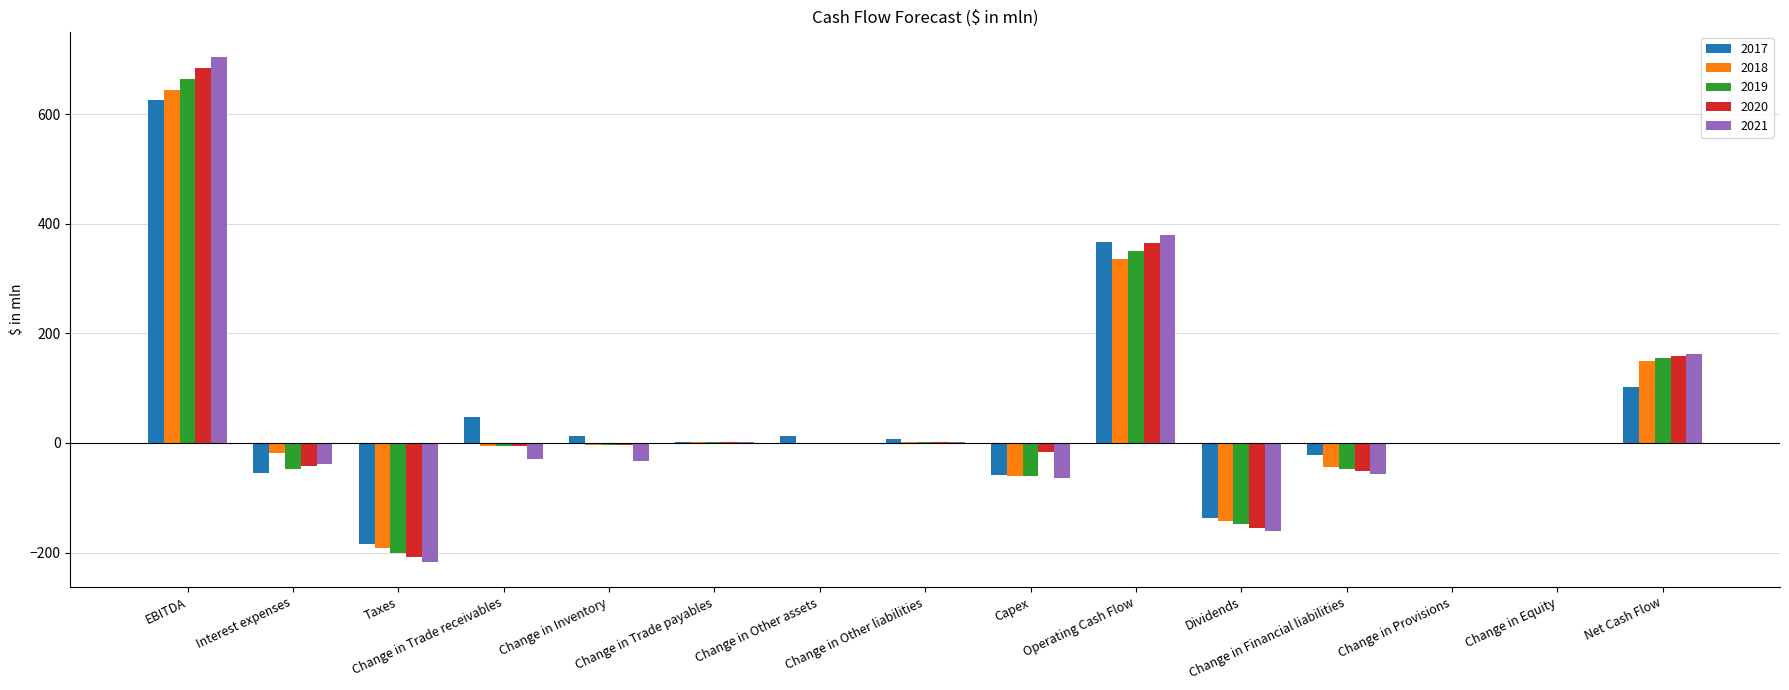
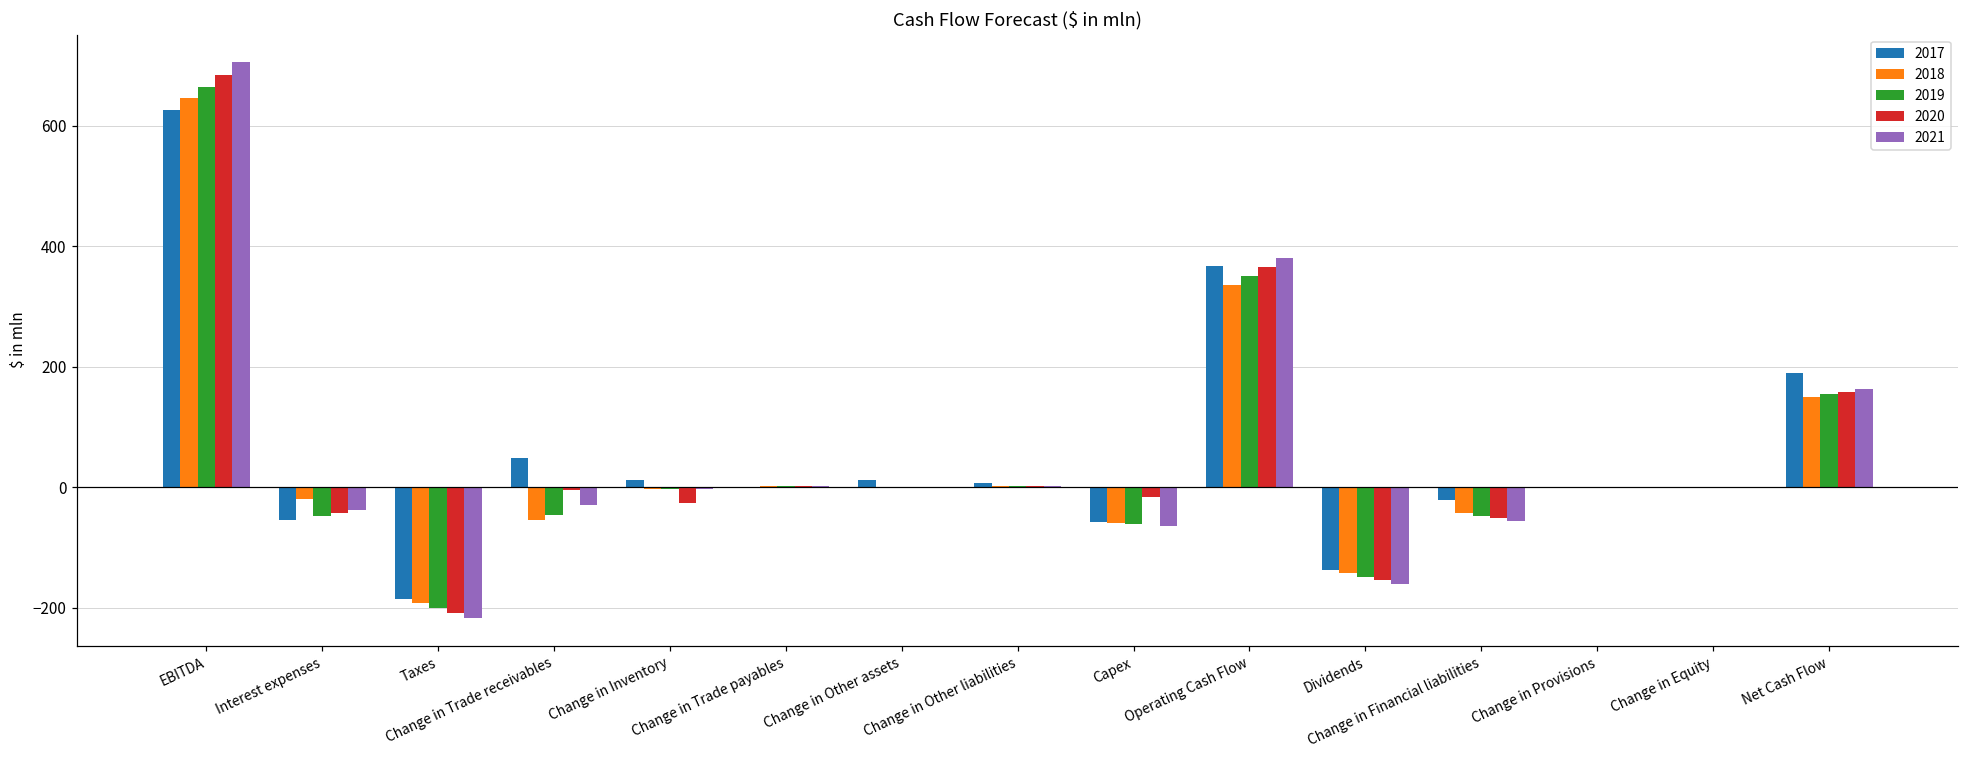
  {
    "2017": {
      "EBITDA": 630,
      "Interest expenses": -50,
      "Taxes": -180,
      "Change in Trade receivables": 50,
      "Change in Inventory": 10,
      "Change in Other assets": 10,
      "Change in Other liabilities": 10,
      "Capex": -60,
      "Operating Cash Flow": 370,
      "Dividends": -140,
      "Change in Financial liabilities": -20,
      "Change in Provisions": 0,
      "Change in Equity": 0,
-     "Net Cash Flow": 100
+     "Net Cash Flow": 190
    },
    "2018": {
      "EBITDA": 650,
      "Interest expenses": -20,
      "Taxes": -190,
-     "Change in Trade receivables": 0,
+     "Change in Trade receivables": -50,
      "Capex": -60,
      "Operating Cash Flow": 340,
      "Dividends": -140,
      "Change in Financial liabilities": -40,
      "Change in Provisions": 0,
      "Change in Equity": 0,
      "Net Cash Flow": 150
    },
    "2019": {
      "EBITDA": 660,
      "Interest expenses": -50,
      "Taxes": -200,
-     "Change in Trade receivables": -10,
+     "Change in Trade receivables": -50,
      "Capex": -60,
      "Operating Cash Flow": 350,
      "Dividends": -150,
      "Change in Financial liabilities": -50,
      "Change in Provisions": 0,
      "Change in Equity": 0,
      "Net Cash Flow": 150
    },
    "2020": {
      "EBITDA": 680,
      "Interest expenses": -40,
      "Taxes": -210,
      "Change in Trade receivables": -10,
-     "Change in Inventory": 0,
+     "Change in Inventory": -30,
      "Capex": -20,
      "Operating Cash Flow": 360,
      "Dividends": -150,
      "Change in Financial liabilities": -50,
      "Change in Provisions": 0,
      "Change in Equity": 0,
      "Net Cash Flow": 160
    },
    "2021": {
      "EBITDA": 700,
      "Interest expenses": -40,
      "Taxes": -220,
      "Change in Trade receivables": -30,
-     "Change in Inventory": -30,
+     "Change in Inventory": 0,
      "Capex": -60,
      "Operating Cash Flow": 380,
      "Dividends": -160,
      "Change in Financial liabilities": -60,
      "Change in Provisions": 0,
      "Change in Equity": 0,
      "Net Cash Flow": 160
    }
  }
